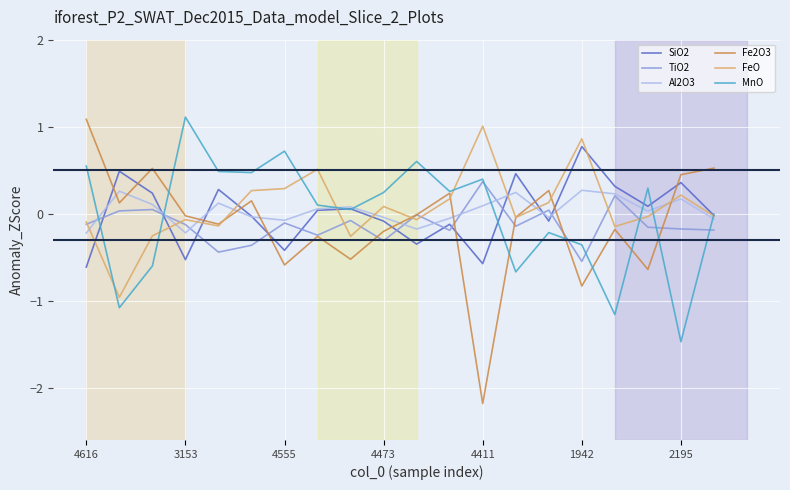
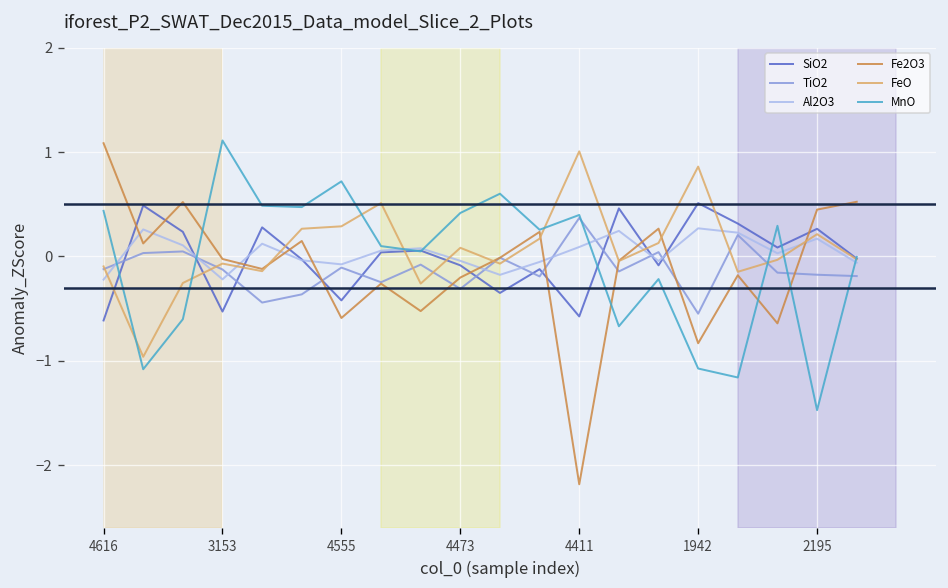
  {
    "SiO2": {
      "4616": -0.6,
      "3153": -0.5,
      "4555": -0.4,
      "4473": -0.1,
      "4411": -0.6,
-     "1942": 0.8,
-     "2195": 0.4
+     "1942": 0.5,
+     "2195": 0.3
    },
    "MnO": {
-     "4616": 0.5,
+     "4616": 0.4,
      "3153": 1.1,
      "4555": 0.7,
-     "4473": 0.2,
-     "1942": -0.4,
+     "4473": 0.4,
+     "1942": -1.1,
      "2195": -1.5
    }
  }
